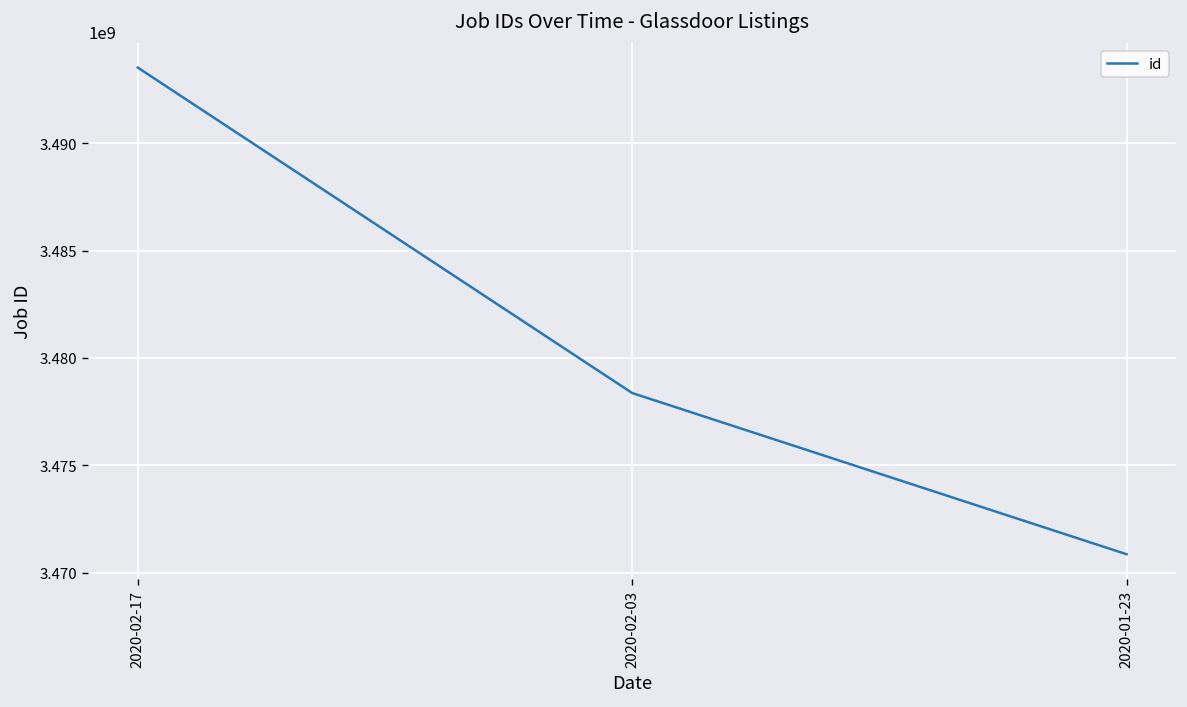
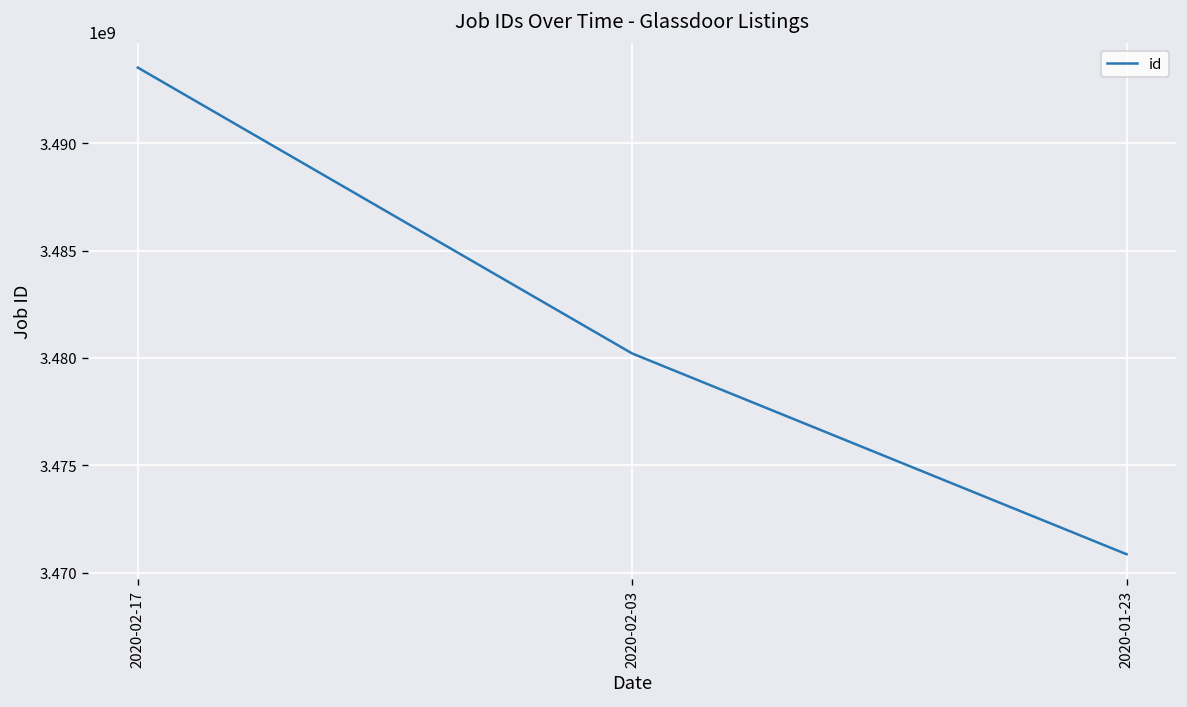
  {
    "2020-02-17": 3493500000,
-   "2020-02-03": 3478400000,
+   "2020-02-03": 3480200000,
    "2020-01-23": 3470900000
  }
